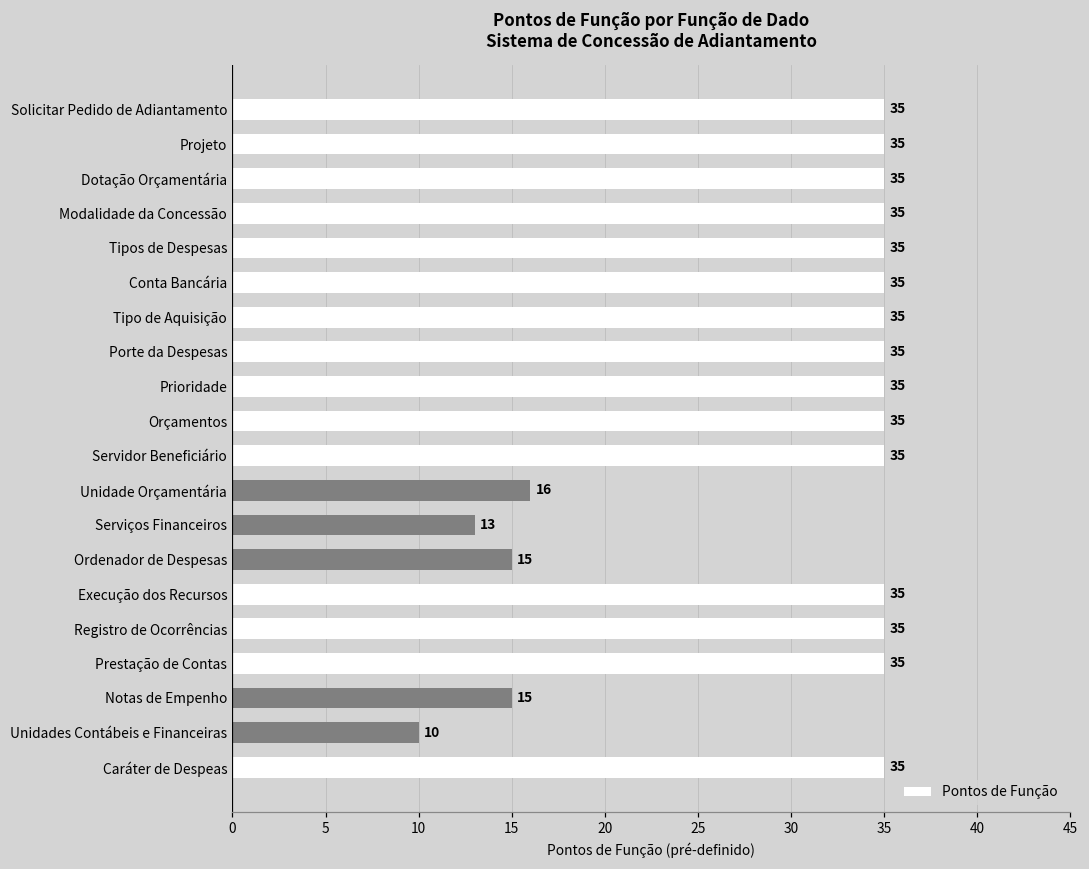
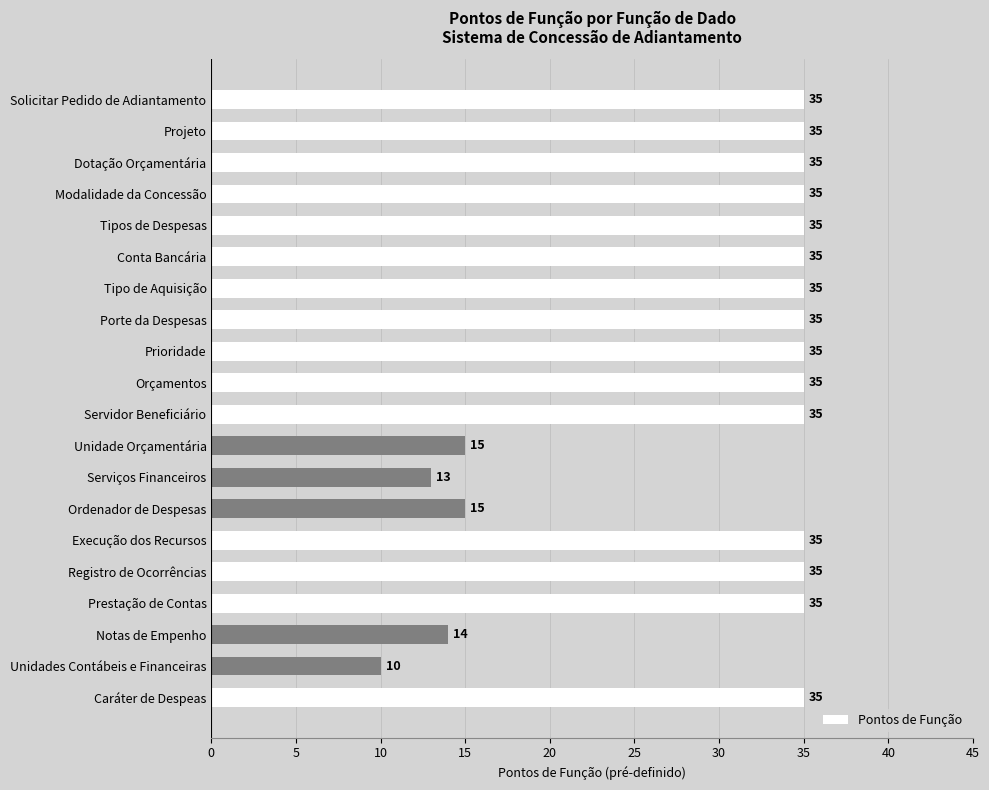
  {
    "Solicitar Pedido de Adiantamento": 35,
    "Projeto": 35,
    "Dotação Orçamentária": 35,
    "Modalidade da Concessão": 35,
    "Tipos de Despesas": 35,
    "Conta Bancária": 35,
    "Tipo de Aquisição": 35,
    "Porte da Despesas": 35,
    "Prioridade": 35,
    "Orçamentos": 35,
    "Servidor Beneficiário": 35,
-   "Unidade Orçamentária": 16,
+   "Unidade Orçamentária": 15,
    "Serviços Financeiros": 13,
    "Ordenador de Despesas": 15,
    "Execução dos Recursos": 35,
    "Registro de Ocorrências": 35,
    "Prestação de Contas": 35,
-   "Notas de Empenho": 15,
+   "Notas de Empenho": 14,
    "Unidades Contábeis e Financeiras": 10,
    "Caráter de Despeas": 35
  }
